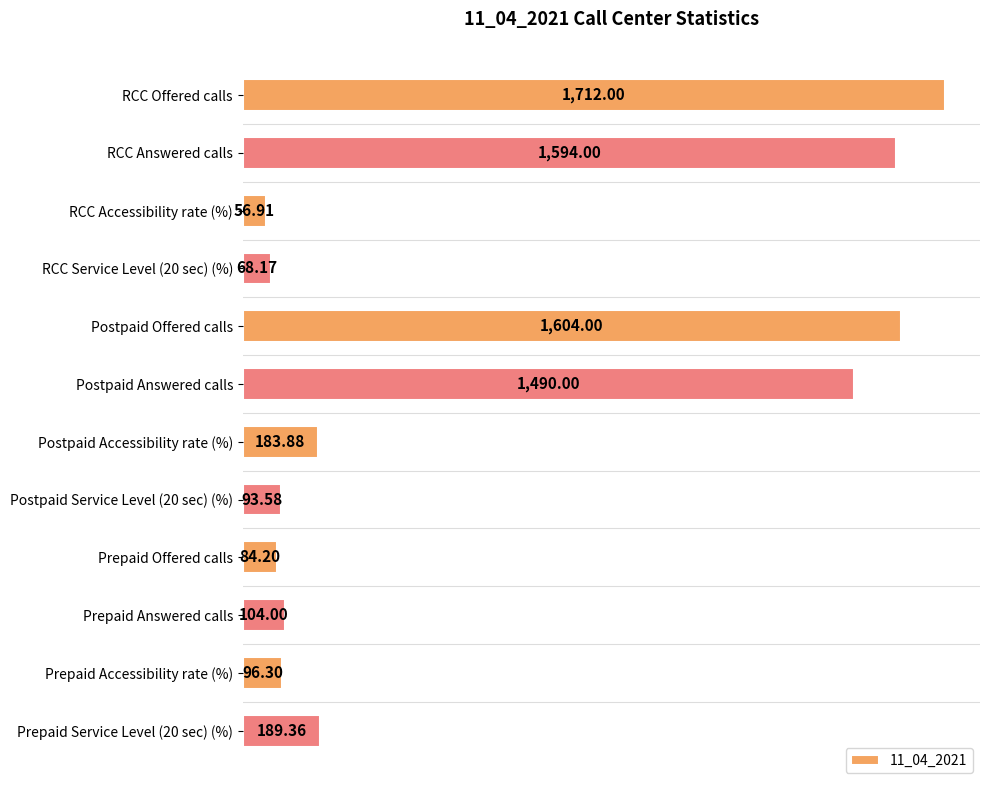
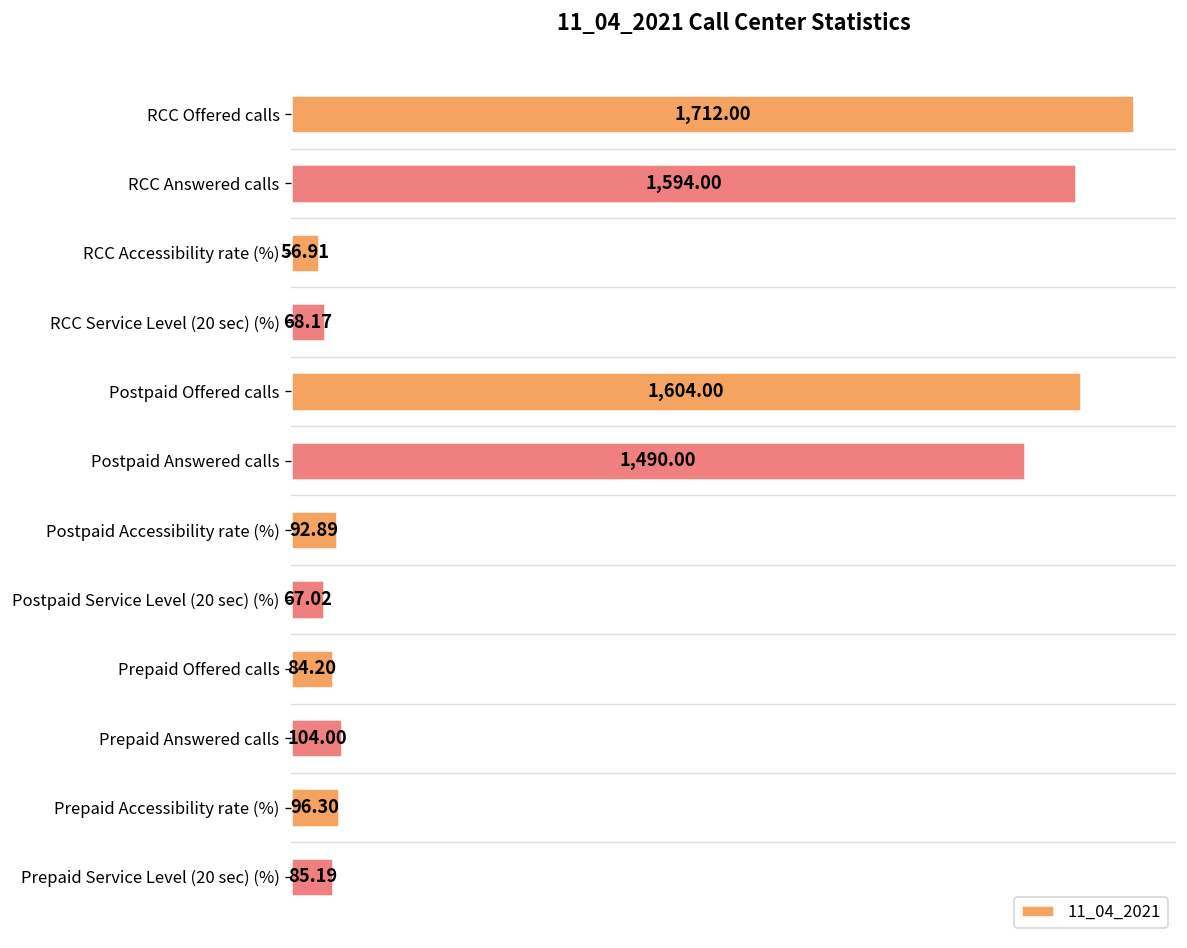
  {
    "RCC Offered calls": "1,712.00",
    "RCC Answered calls": "1,594.00",
    "RCC Accessibility rate (%)": "56.91",
    "RCC Service Level (20 sec) (%)": "68.17",
    "Postpaid Offered calls": "1,604.00",
    "Postpaid Answered calls": "1,490.00",
-   "Postpaid Accessibility rate (%)": "183.88",
-   "Postpaid Service Level (20 sec) (%)": "93.58",
+   "Postpaid Accessibility rate (%)": "92.89",
+   "Postpaid Service Level (20 sec) (%)": "67.02",
    "Prepaid Offered calls": "84.20",
    "Prepaid Answered calls": "104.00",
    "Prepaid Accessibility rate (%)": "96.30",
-   "Prepaid Service Level (20 sec) (%)": "189.36"
+   "Prepaid Service Level (20 sec) (%)": "85.19"
  }
